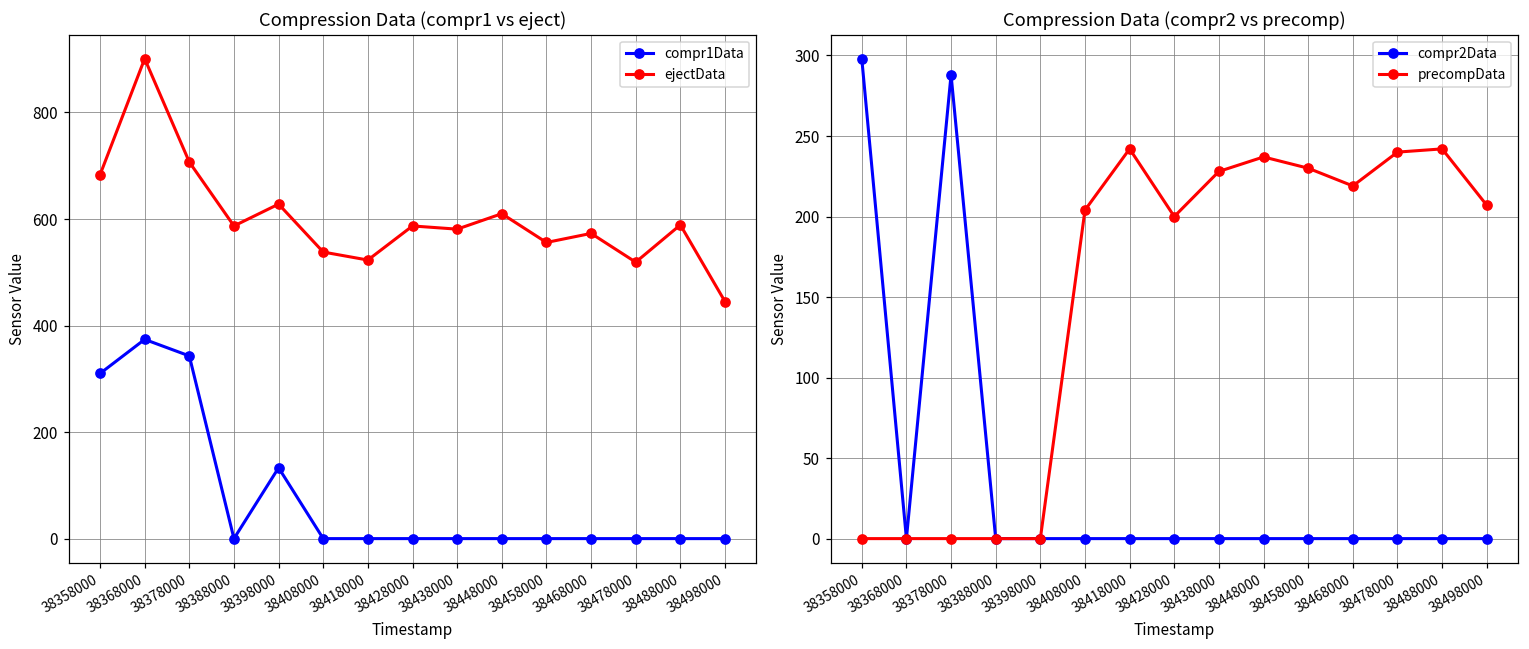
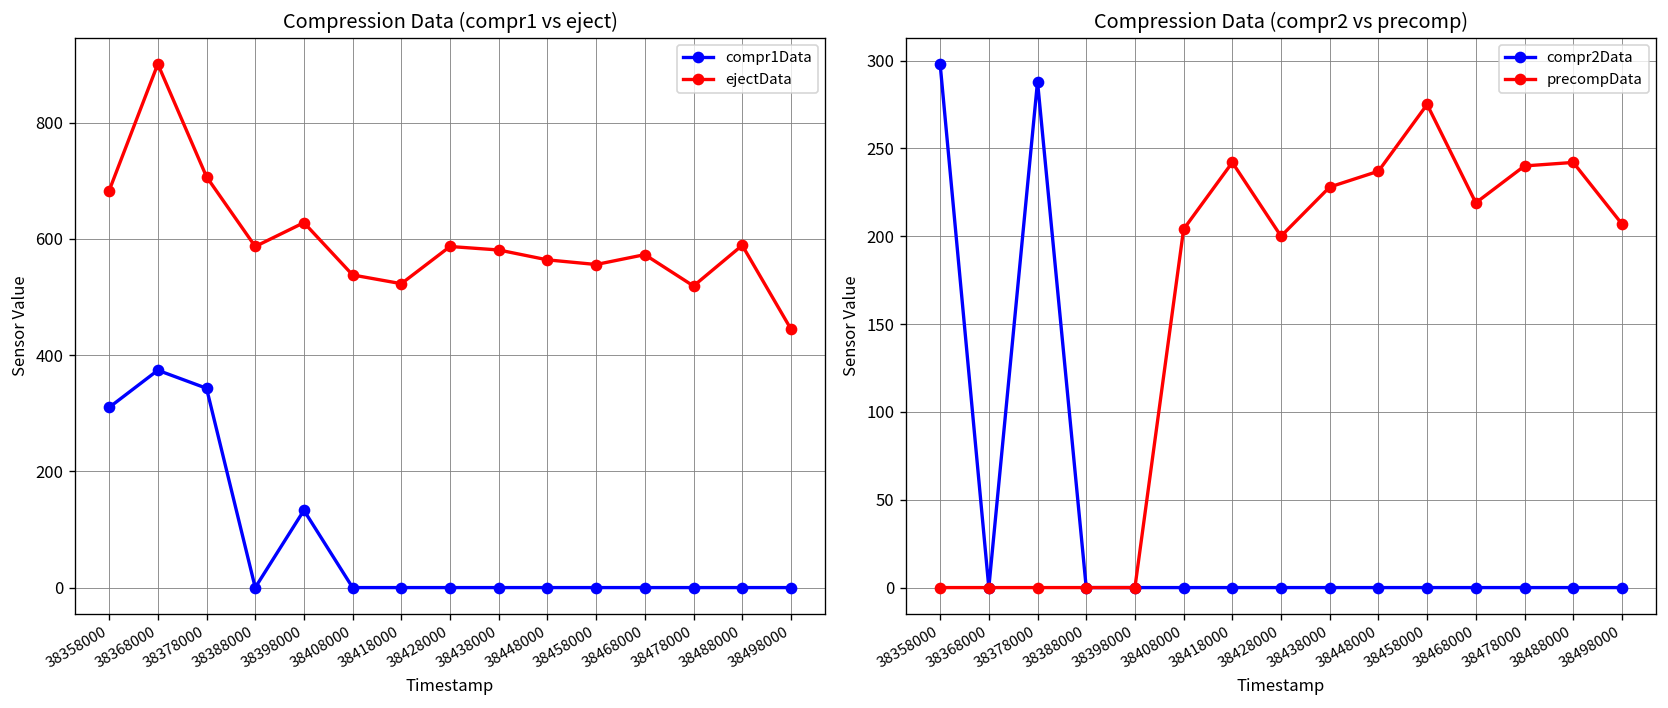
  {
    "Compression Data (compr1 vs eject)": {
      "compr1Data": {
        "38358000": 310,
        "38368000": 370,
        "38378000": 340,
        "38388000": 0,
        "38398000": 130,
        "38408000": 0,
        "38418000": 0,
        "38428000": 0,
        "38438000": 0,
        "38448000": 0,
        "38458000": 0,
        "38468000": 0,
        "38478000": 0,
        "38488000": 0,
        "38498000": 0
      },
      "ejectData": {
        "38358000": 680,
        "38368000": 900,
        "38378000": 710,
        "38388000": 590,
        "38398000": 630,
        "38408000": 540,
        "38418000": 520,
        "38428000": 590,
        "38438000": 580,
-       "38448000": 610,
+       "38448000": 560,
        "38458000": 560,
        "38468000": 570,
        "38478000": 520,
        "38488000": 590,
        "38498000": 450
      }
    },
    "Compression Data (compr2 vs precomp)": {
      "compr2Data": {
        "38358000": 298,
        "38378000": 288,
        "38408000": 0,
        "38418000": 0,
        "38428000": 0,
        "38438000": 0,
        "38448000": 0,
        "38458000": 0,
        "38468000": 0,
        "38478000": 0,
        "38488000": 0,
        "38498000": 0
      },
      "precompData": {
        "38358000": 0,
        "38378000": 0,
        "38408000": 204,
        "38418000": 242,
        "38428000": 200,
        "38438000": 228,
        "38448000": 237,
-       "38458000": 230,
+       "38458000": 275,
        "38468000": 219,
        "38478000": 240,
        "38488000": 242,
        "38498000": 207
      }
    }
  }
